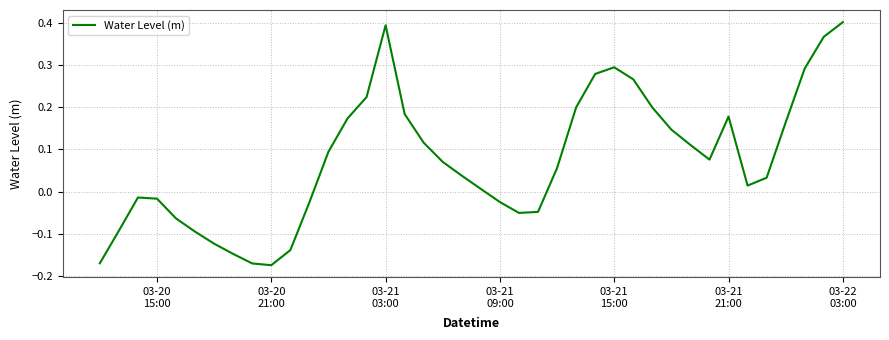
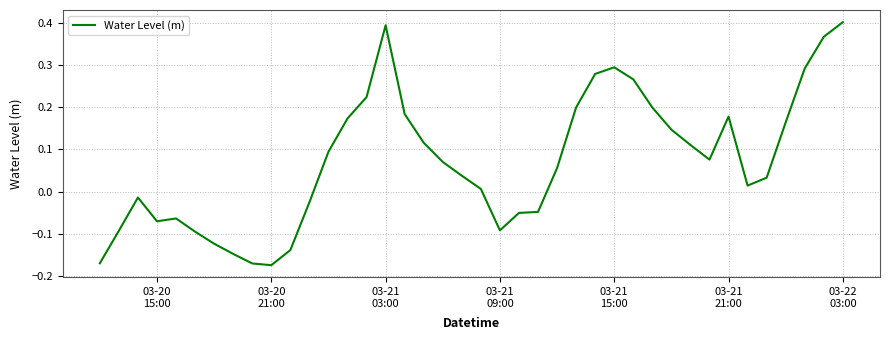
  {
-   "03-20 15:00": -0.02,
+   "03-20 15:00": -0.07,
    "03-20 21:00": -0.17,
    "03-21 03:00": 0.39,
-   "03-21 09:00": -0.02,
+   "03-21 09:00": -0.09,
    "03-21 15:00": 0.29,
    "03-21 21:00": 0.18,
    "03-22 03:00": 0.40
  }
